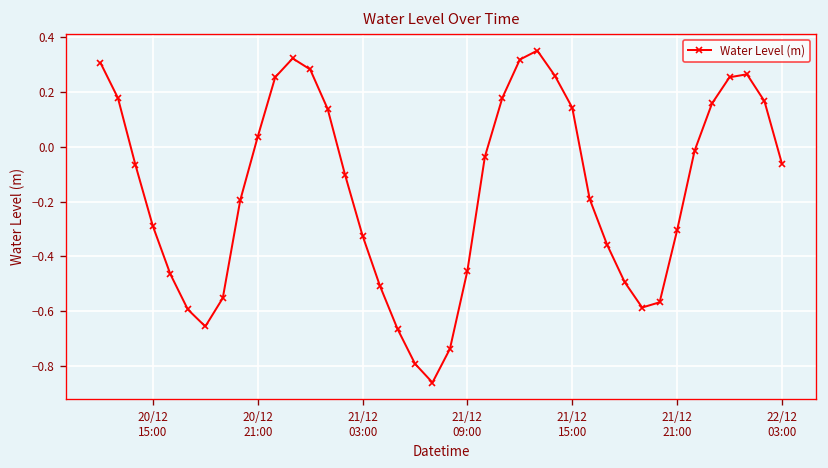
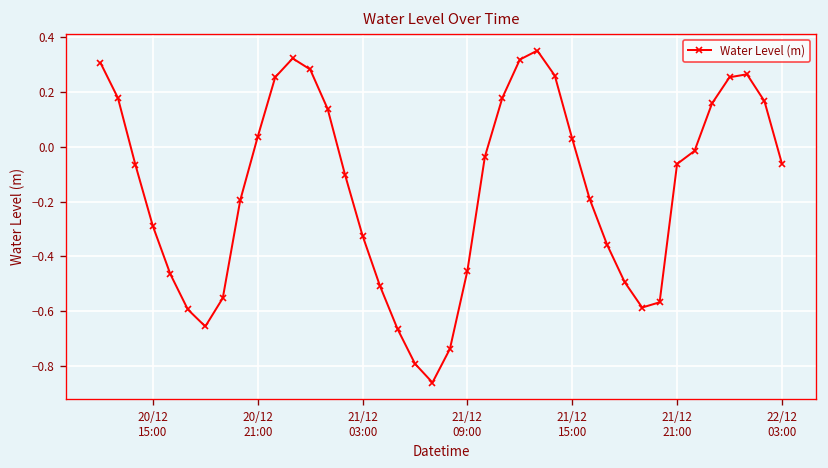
  {
    "20/12 15:00": -0.29,
    "20/12 21:00": 0.04,
    "21/12 03:00": -0.32,
    "21/12 09:00": -0.45,
-   "21/12 15:00": 0.14,
-   "21/12 21:00": -0.31,
+   "21/12 15:00": 0.03,
+   "21/12 21:00": -0.06,
    "22/12 03:00": -0.06
  }
